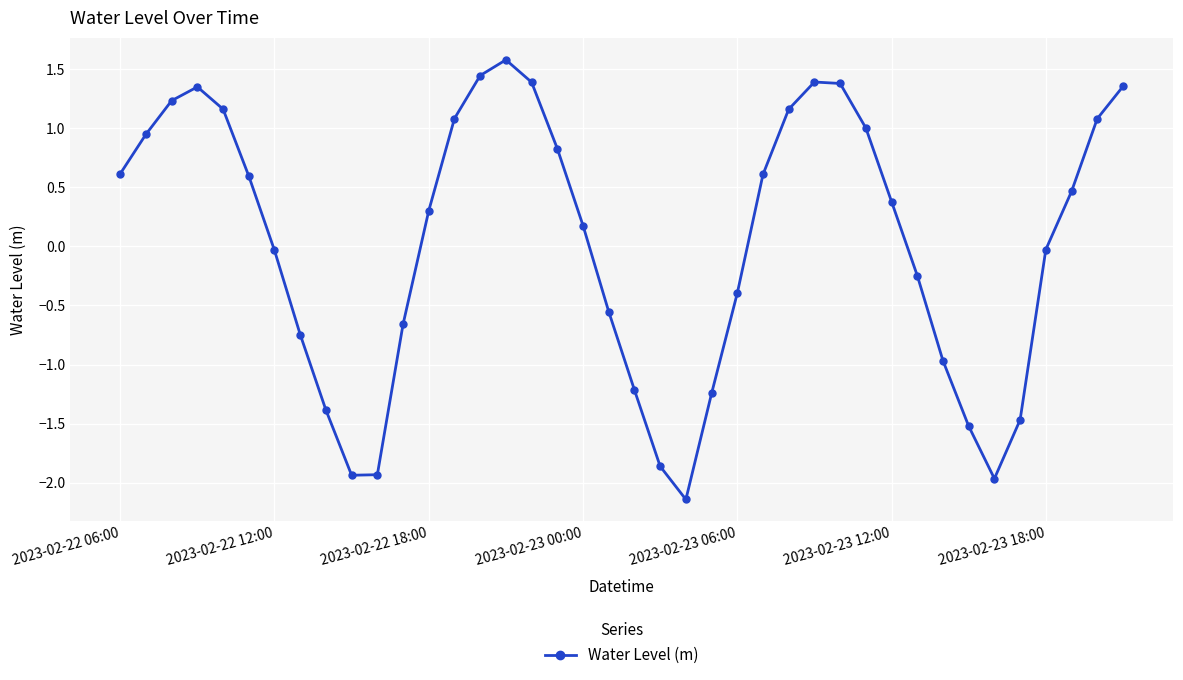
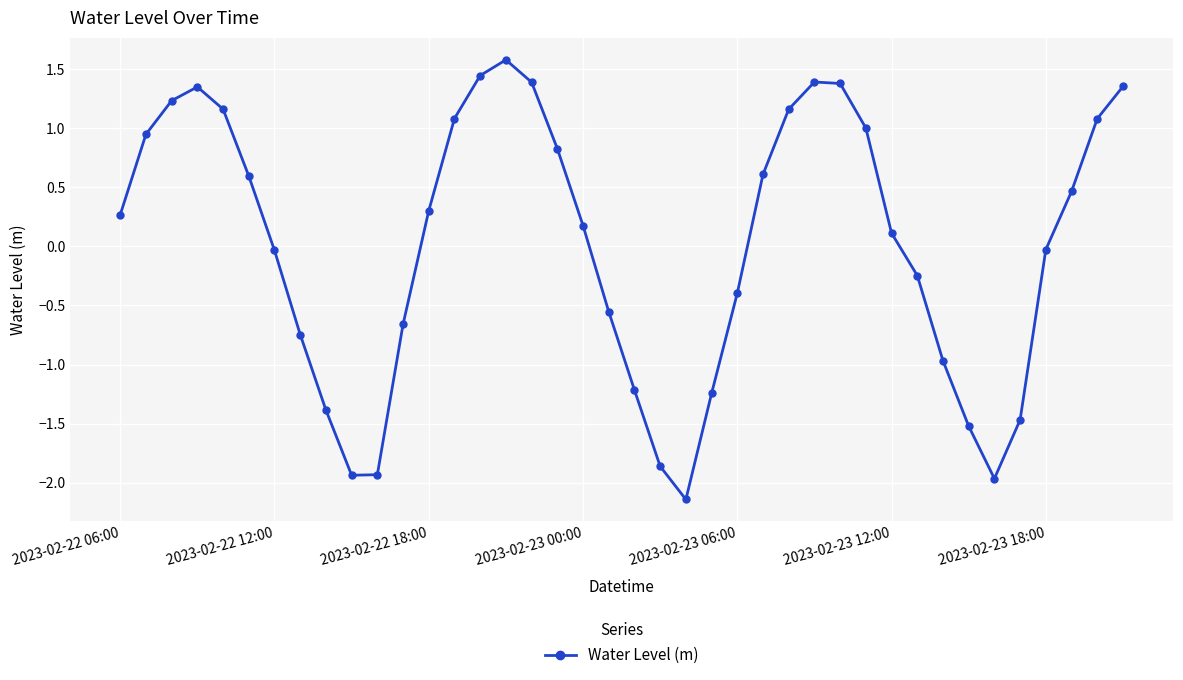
  {
-   "2023-02-22 06:00": 0.61,
+   "2023-02-22 06:00": 0.27,
    "2023-02-22 12:00": -0.03,
    "2023-02-22 18:00": 0.30,
    "2023-02-23 00:00": 0.18,
    "2023-02-23 06:00": -0.40,
-   "2023-02-23 12:00": 0.38,
+   "2023-02-23 12:00": 0.11,
    "2023-02-23 18:00": -0.03
  }
